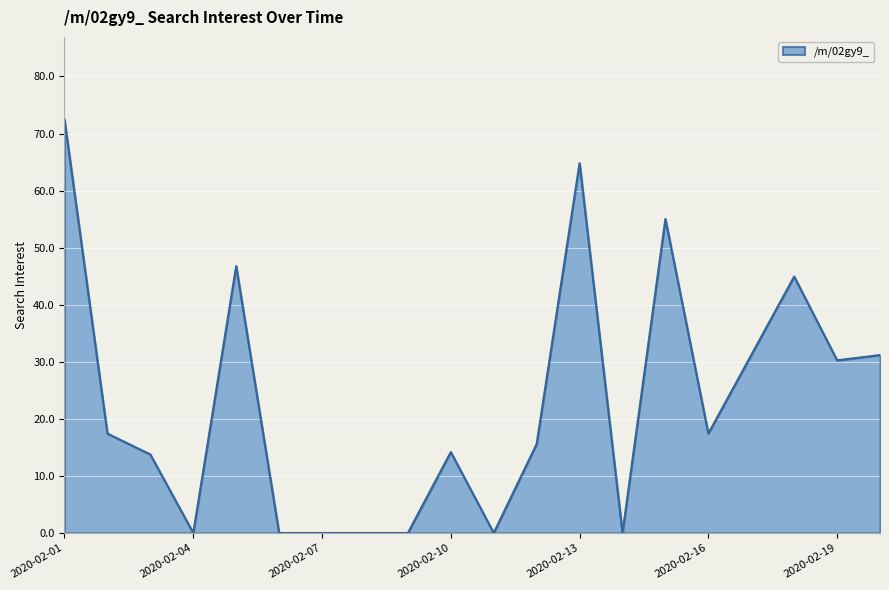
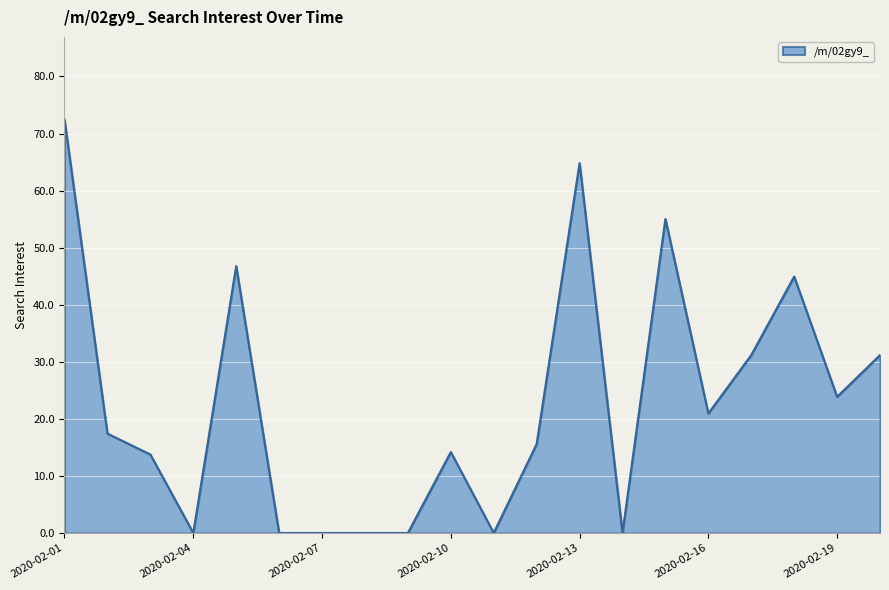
  {
    "2020-02-01": 72,
    "2020-02-04": 0,
    "2020-02-07": 0,
    "2020-02-10": 14,
    "2020-02-13": 65,
-   "2020-02-16": 17,
-   "2020-02-19": 30
+   "2020-02-16": 21,
+   "2020-02-19": 24
  }
